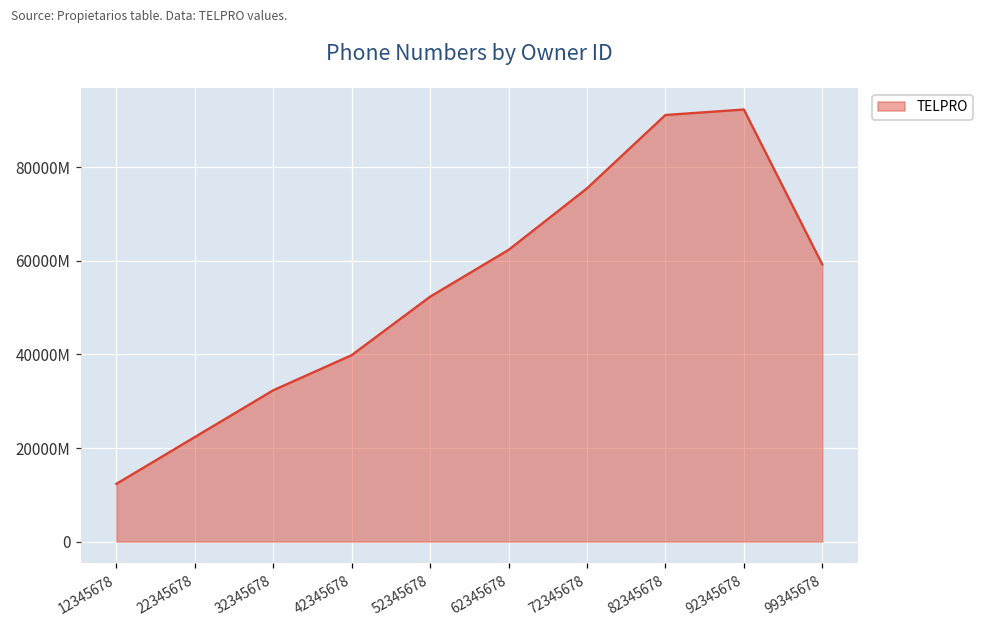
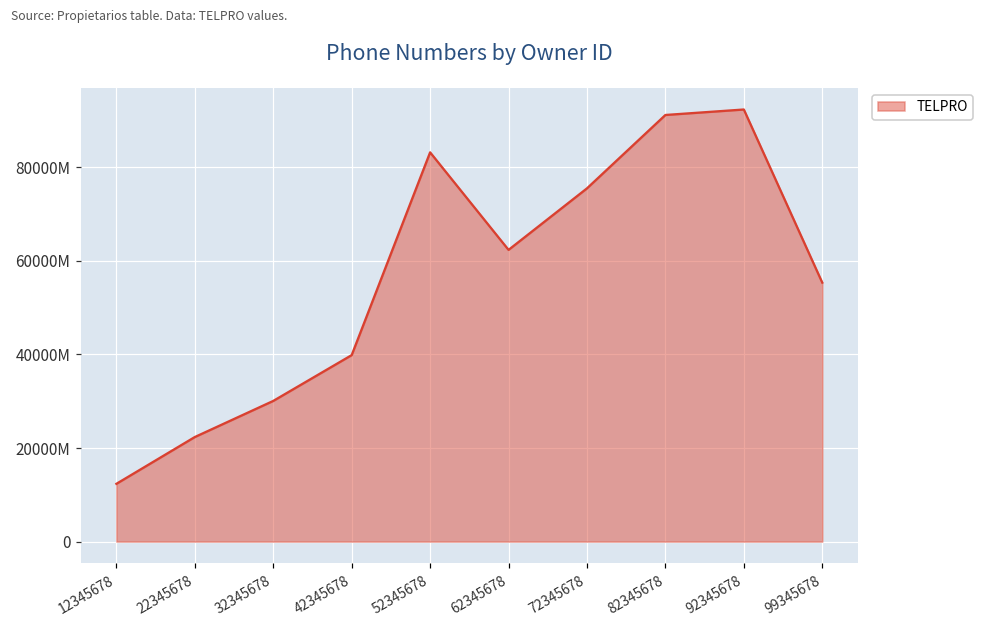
  {
    "12345678": 12000000000,
    "22345678": 22000000000,
-   "32345678": 32000000000,
+   "32345678": 30000000000,
    "42345678": 40000000000,
-   "52345678": 52000000000,
+   "52345678": 83000000000,
    "62345678": 62000000000,
    "72345678": 75000000000,
    "82345678": 91000000000,
    "92345678": 92000000000,
-   "99345678": 59000000000
+   "99345678": 55000000000
  }
